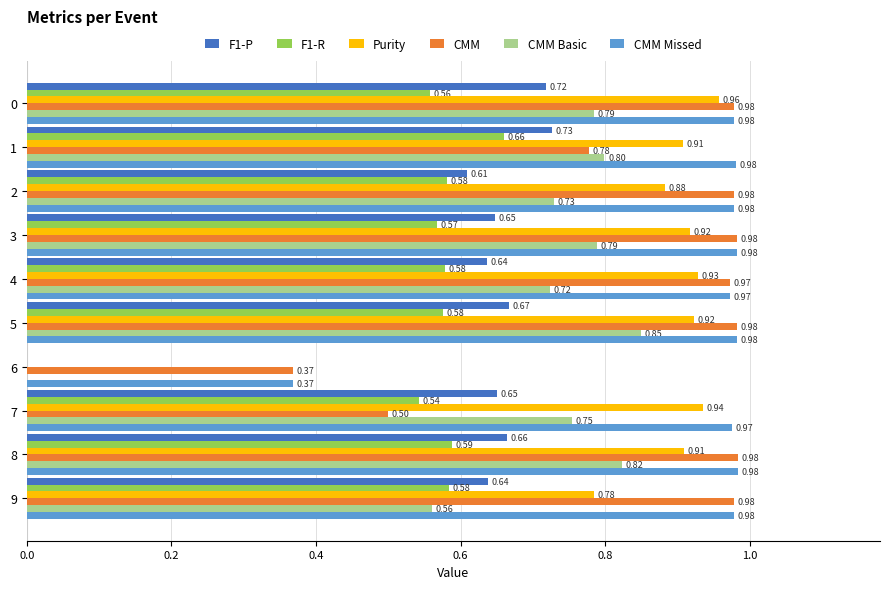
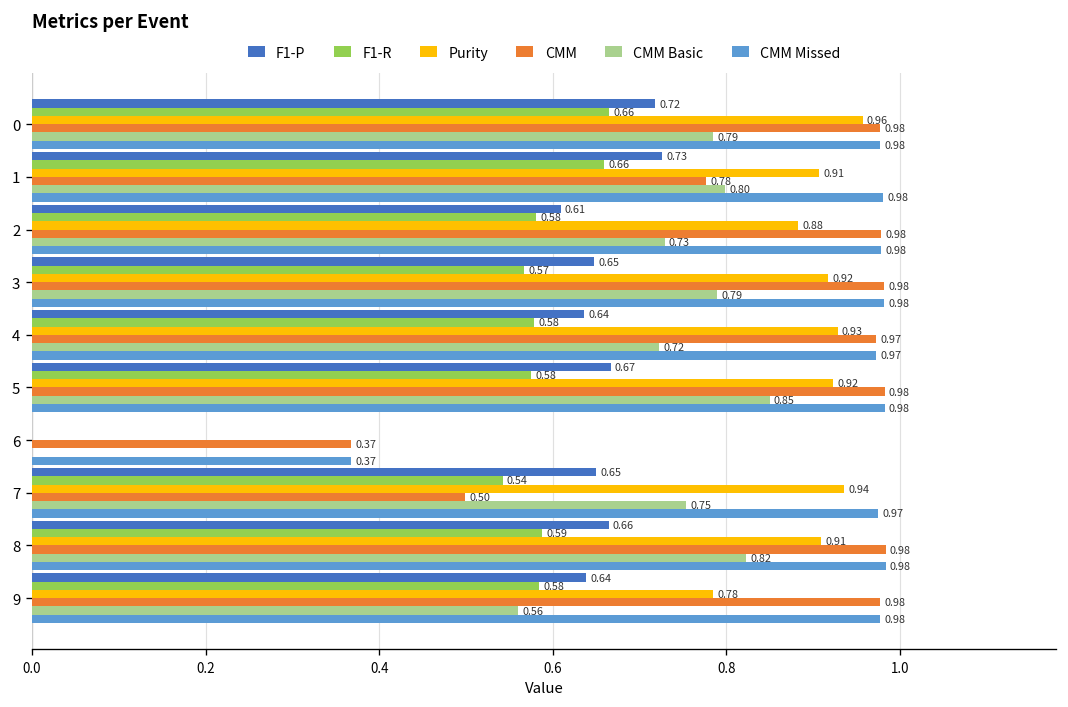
  {
    "F1-R": {
-     "0": 0.56,
+     "0": 0.66,
      "1": 0.66,
      "2": 0.58,
      "3": 0.57,
      "4": 0.58,
      "5": 0.58,
      "7": 0.54,
      "8": 0.59,
      "9": 0.58
    },
    "Purity": {
      "0": 0.96,
      "1": 0.91,
      "2": 0.88,
      "3": 0.92,
      "4": 0.93,
      "5": 0.92,
      "7": 0.94,
      "8": 0.91,
      "9": 0.78
    },
    "CMM": {
      "0": 0.98,
      "1": 0.78,
      "2": 0.98,
      "3": 0.98,
      "4": 0.97,
      "5": 0.98,
      "6": 0.37,
      "7": 0.50,
      "8": 0.98,
      "9": 0.98
    },
    "CMM Basic": {
      "0": 0.79,
      "1": 0.80,
      "2": 0.73,
      "3": 0.79,
      "4": 0.72,
      "5": 0.85,
      "7": 0.75,
      "8": 0.82,
      "9": 0.56
    }
  }
